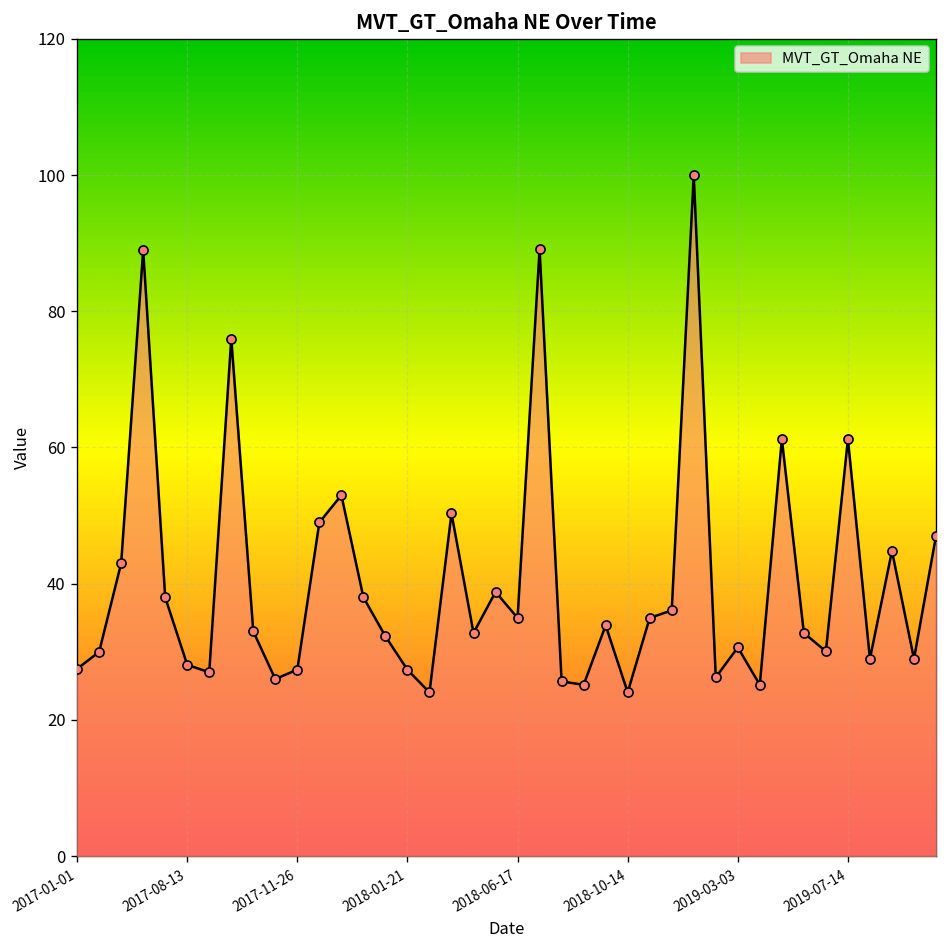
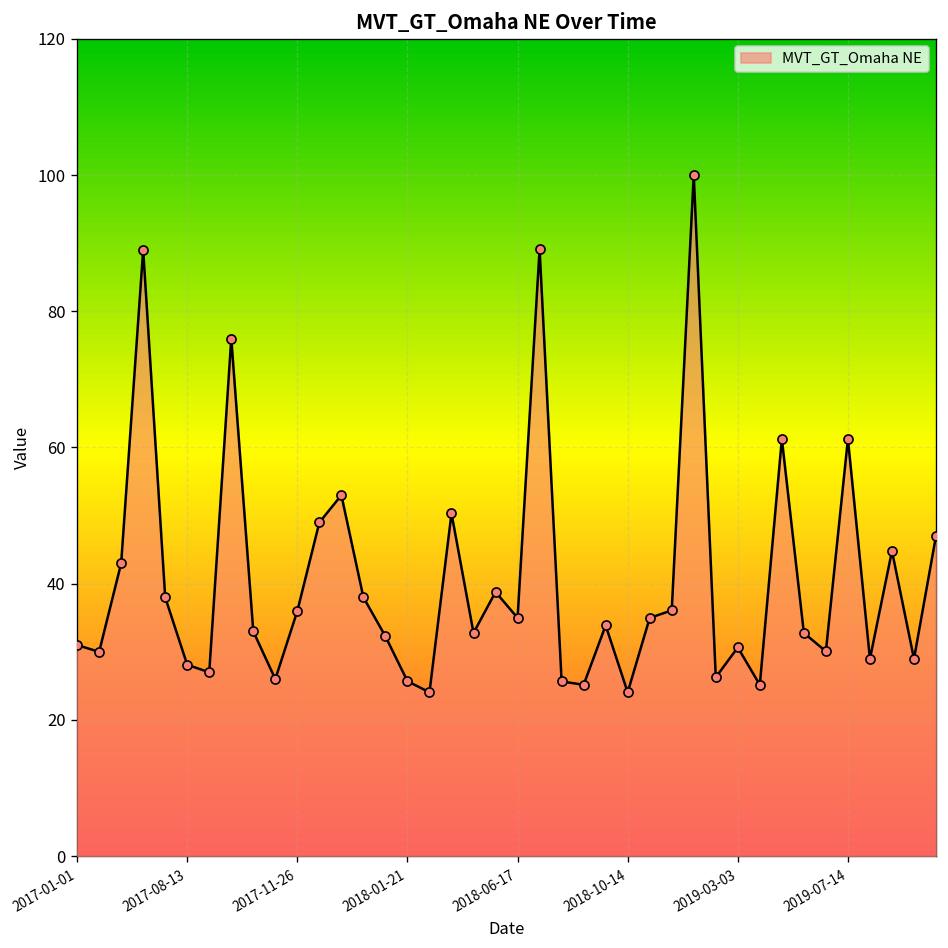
  {
-   "2017-01-01": 28,
+   "2017-01-01": 31,
    "2017-08-13": 28,
-   "2017-11-26": 27,
-   "2018-01-21": 27,
+   "2017-11-26": 36,
+   "2018-01-21": 26,
    "2018-06-17": 35,
    "2018-10-14": 24,
    "2019-03-03": 31,
    "2019-07-14": 61
  }
